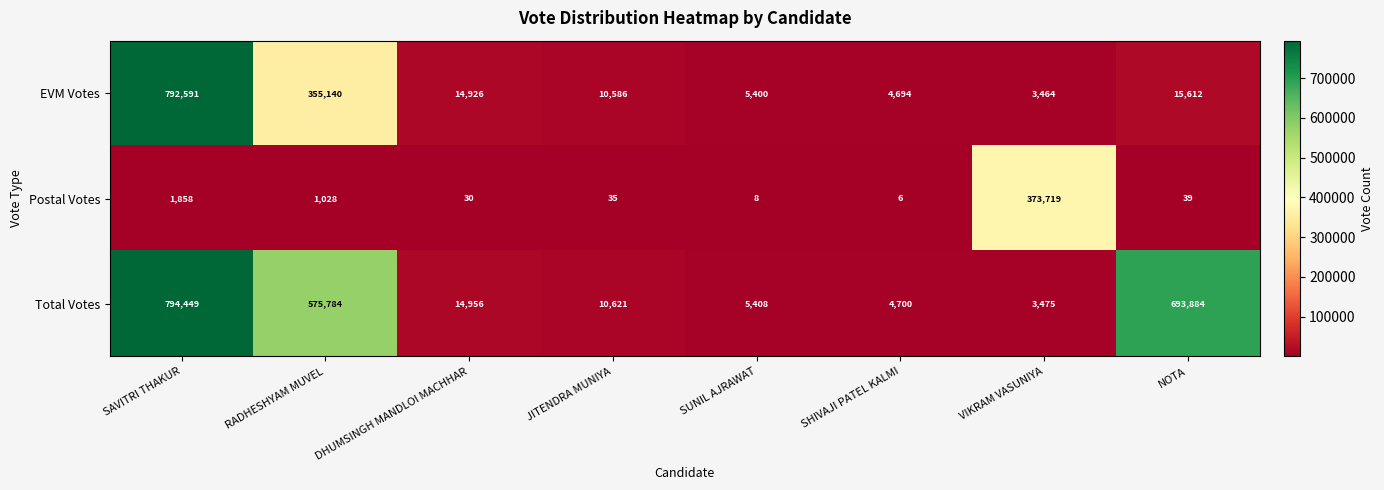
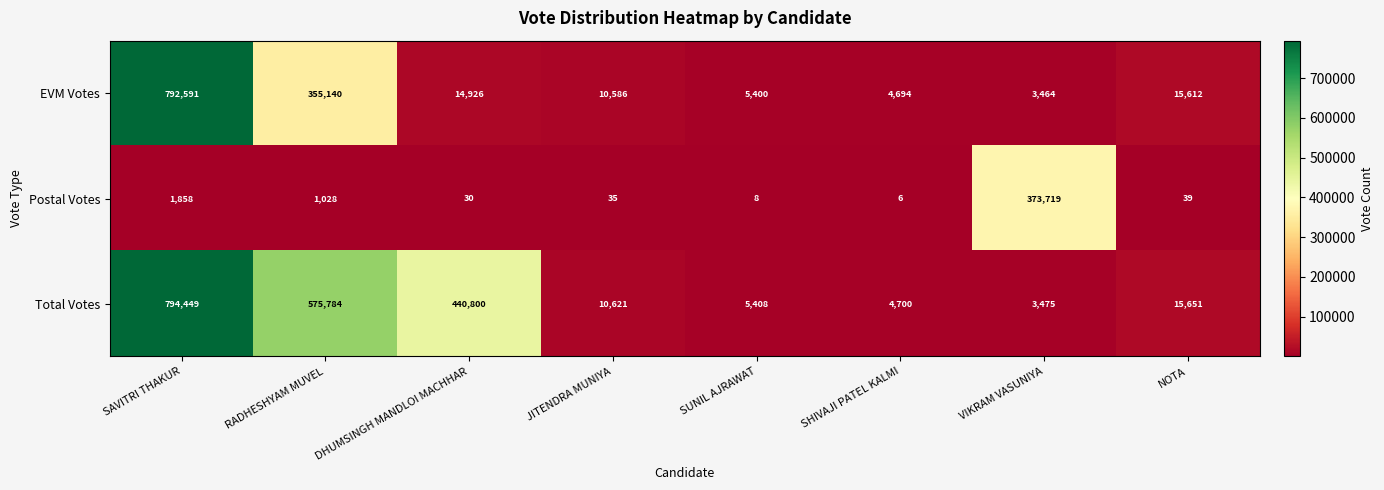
  {
    "EVM Votes": {
      "SAVITRI THAKUR": "792,591",
      "RADHESHYAM MUVEL": "355,140",
      "DHUMSINGH MANDLOI MACHHAR": "14,926",
      "JITENDRA MUNIYA": "10,586",
      "SUNIL AJRAWAT": "5,400",
      "SHIVAJI PATEL KALMI": "4,694",
      "VIKRAM VASUNIYA": "3,464",
      "NOTA": "15,612"
    },
    "Postal Votes": {
      "SAVITRI THAKUR": "1,858",
      "RADHESHYAM MUVEL": "1,028",
      "DHUMSINGH MANDLOI MACHHAR": "30",
      "JITENDRA MUNIYA": "35",
      "SUNIL AJRAWAT": "8",
      "SHIVAJI PATEL KALMI": "6",
      "VIKRAM VASUNIYA": "373,719",
      "NOTA": "39"
    },
    "Total Votes": {
      "SAVITRI THAKUR": "794,449",
      "RADHESHYAM MUVEL": "575,784",
-     "DHUMSINGH MANDLOI MACHHAR": "14,956",
+     "DHUMSINGH MANDLOI MACHHAR": "440,800",
      "JITENDRA MUNIYA": "10,621",
      "SUNIL AJRAWAT": "5,408",
      "SHIVAJI PATEL KALMI": "4,700",
      "VIKRAM VASUNIYA": "3,475",
-     "NOTA": "693,884"
+     "NOTA": "15,651"
    }
  }
